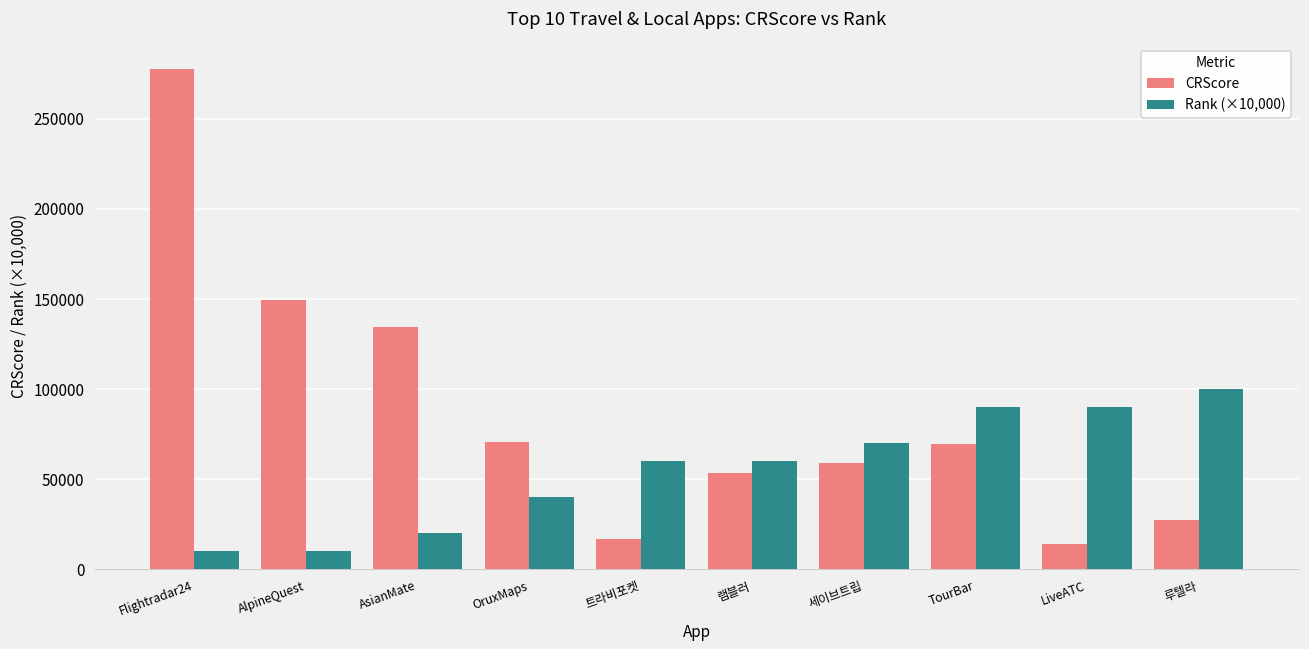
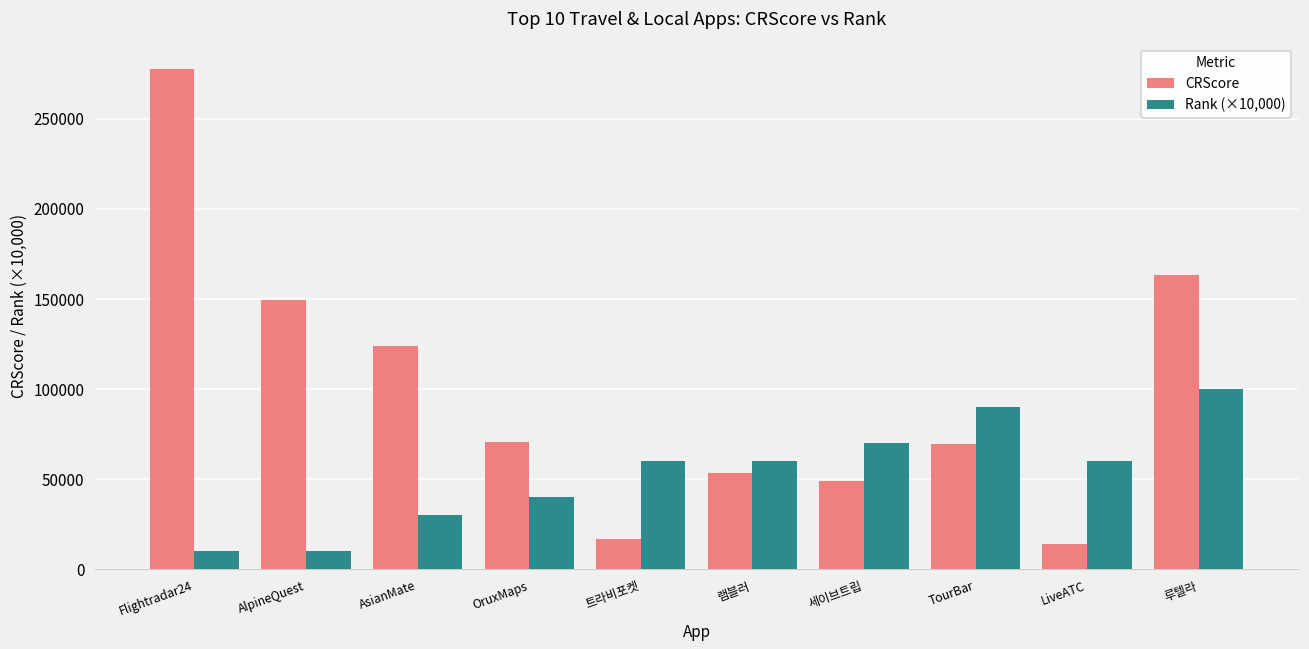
  {
    "CRScore": {
      "Flightradar24": 278000,
      "AlpineQuest": 149000,
-     "AsianMate": 134000,
+     "AsianMate": 124000,
      "OruxMaps": 71000,
      "트라비포켓": 17000,
      "램블러": 53000,
-     "세이브트립": 59000,
+     "세이브트립": 49000,
      "TourBar": 69000,
      "LiveATC": 14000,
-     "루텔라": 28000
+     "루텔라": 163000
    },
    "Rank (×10,000)": {
      "Flightradar24": 10000,
      "AlpineQuest": 10000,
-     "AsianMate": 20000,
+     "AsianMate": 30000,
      "OruxMaps": 40000,
      "트라비포켓": 60000,
      "램블러": 60000,
      "세이브트립": 70000,
      "TourBar": 90000,
-     "LiveATC": 90000,
+     "LiveATC": 60000,
      "루텔라": 100000
    }
  }
